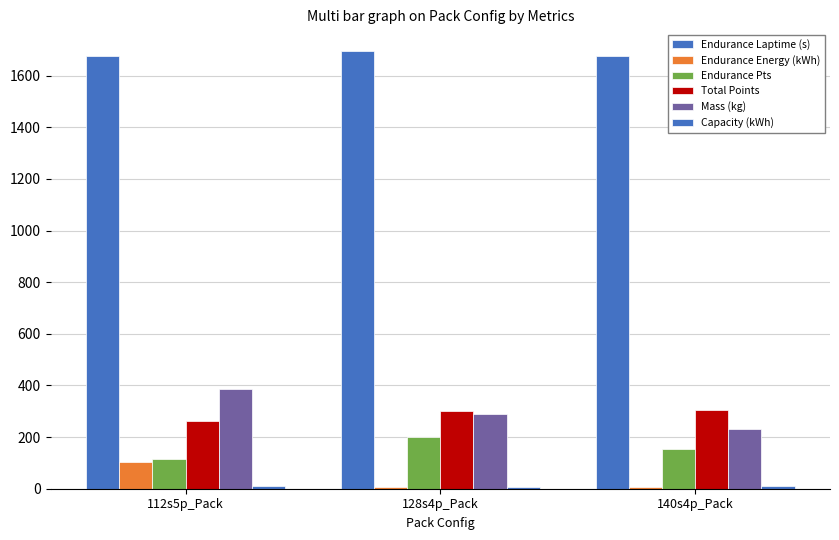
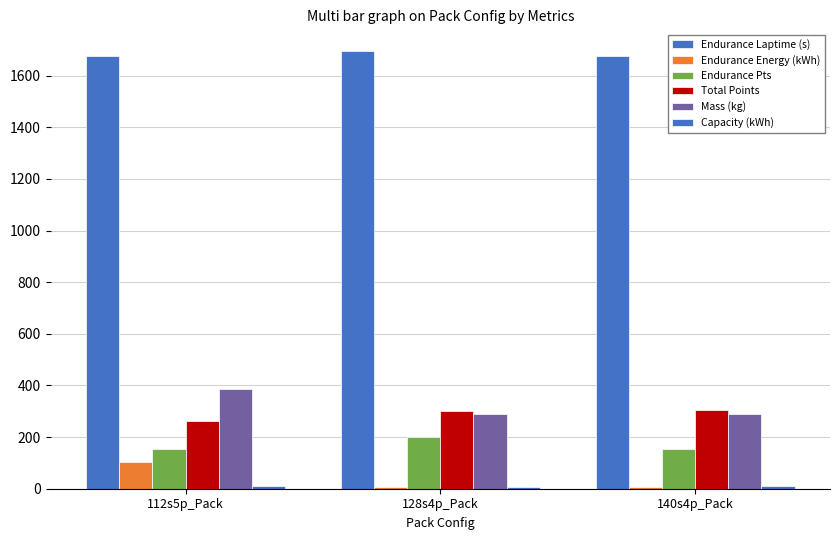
  {
    "Endurance Energy (kWh)": {
      "112s5p_Pack": 100
    },
    "Endurance Pts": {
-     "112s5p_Pack": 110,
+     "112s5p_Pack": 150,
      "128s4p_Pack": 200,
      "140s4p_Pack": 150
    },
    "Total Points": {
      "112s5p_Pack": 260,
      "128s4p_Pack": 300,
      "140s4p_Pack": 310
    },
    "Mass (kg)": {
      "112s5p_Pack": 390,
      "128s4p_Pack": 290,
-     "140s4p_Pack": 230
+     "140s4p_Pack": 290
    }
  }
